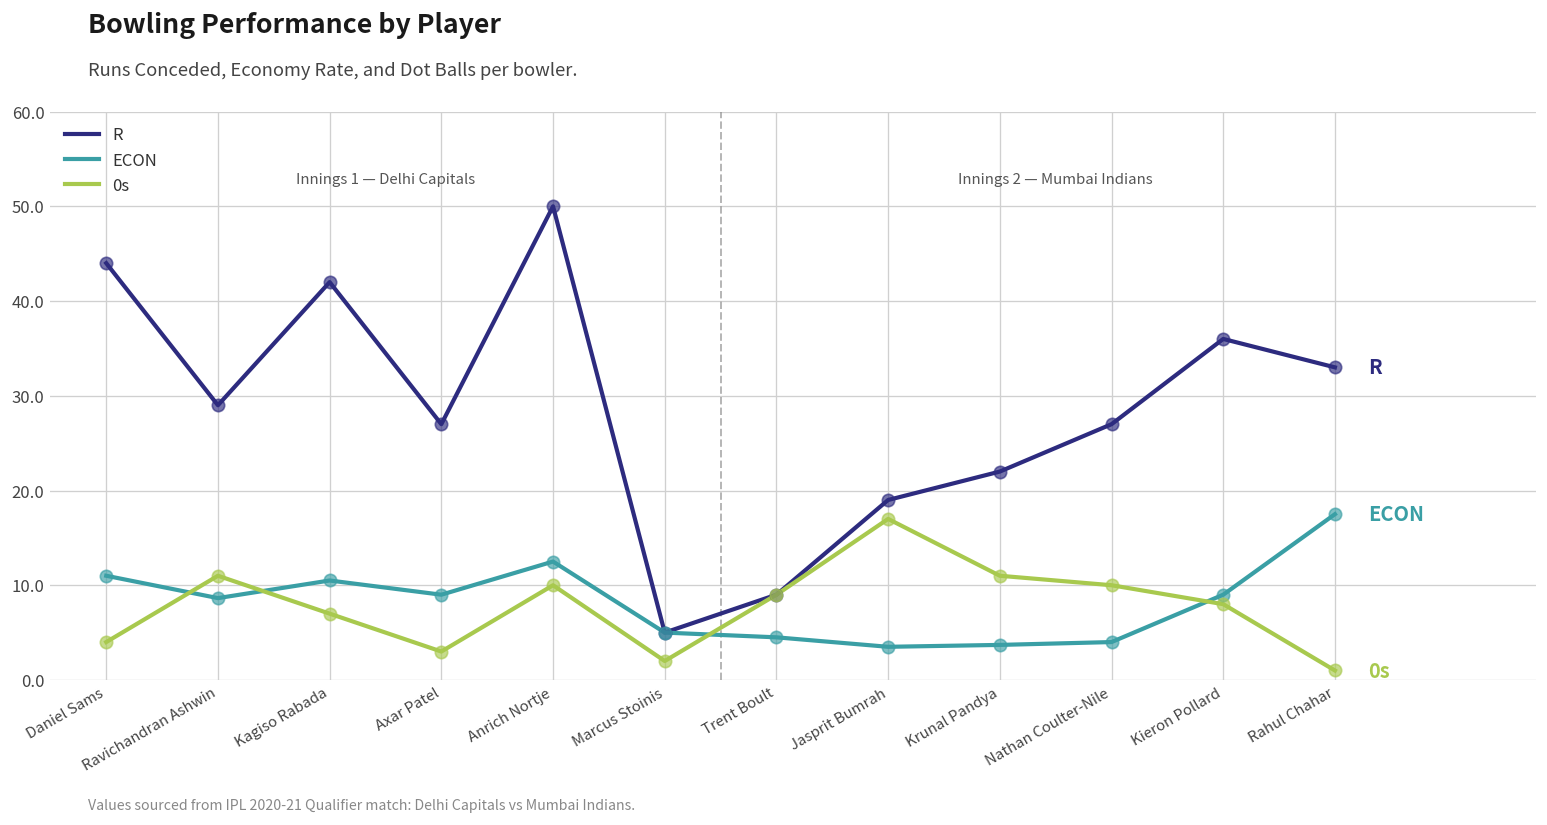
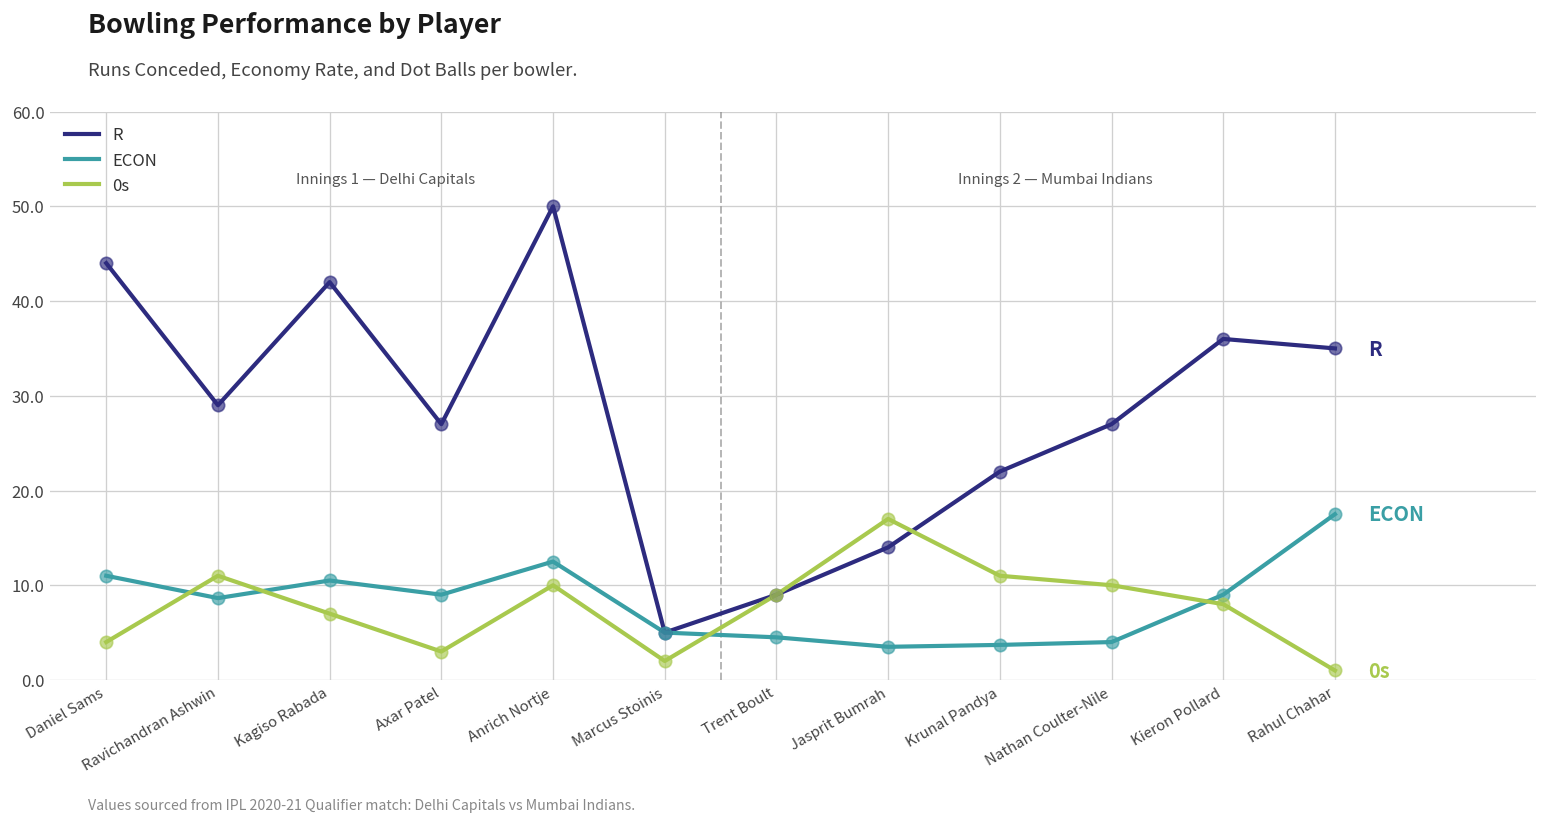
  {
    "R": {
      "Daniel Sams": 44,
      "Ravichandran Ashwin": 29,
      "Kagiso Rabada": 42,
      "Axar Patel": 27,
      "Anrich Nortje": 50,
-     "Jasprit Bumrah": 19,
+     "Jasprit Bumrah": 14,
      "Krunal Pandya": 22,
      "Nathan Coulter-Nile": 27,
      "Kieron Pollard": 36,
-     "Rahul Chahar": 33
+     "Rahul Chahar": 35
    },
    "ECON": {
      "Daniel Sams": 11,
      "Ravichandran Ashwin": 9,
      "Kagiso Rabada": 11,
      "Axar Patel": 9,
      "Anrich Nortje": 13,
      "Trent Boult": 5,
      "Jasprit Bumrah": 4,
      "Krunal Pandya": 4,
      "Nathan Coulter-Nile": 4,
      "Kieron Pollard": 9,
      "Rahul Chahar": 18
    },
    "0s": {
      "Daniel Sams": 4,
      "Ravichandran Ashwin": 11,
      "Kagiso Rabada": 7,
      "Axar Patel": 3,
      "Anrich Nortje": 10,
      "Marcus Stoinis": 2,
      "Jasprit Bumrah": 17,
      "Krunal Pandya": 11,
      "Nathan Coulter-Nile": 10,
      "Kieron Pollard": 8,
      "Rahul Chahar": 1
    }
  }
